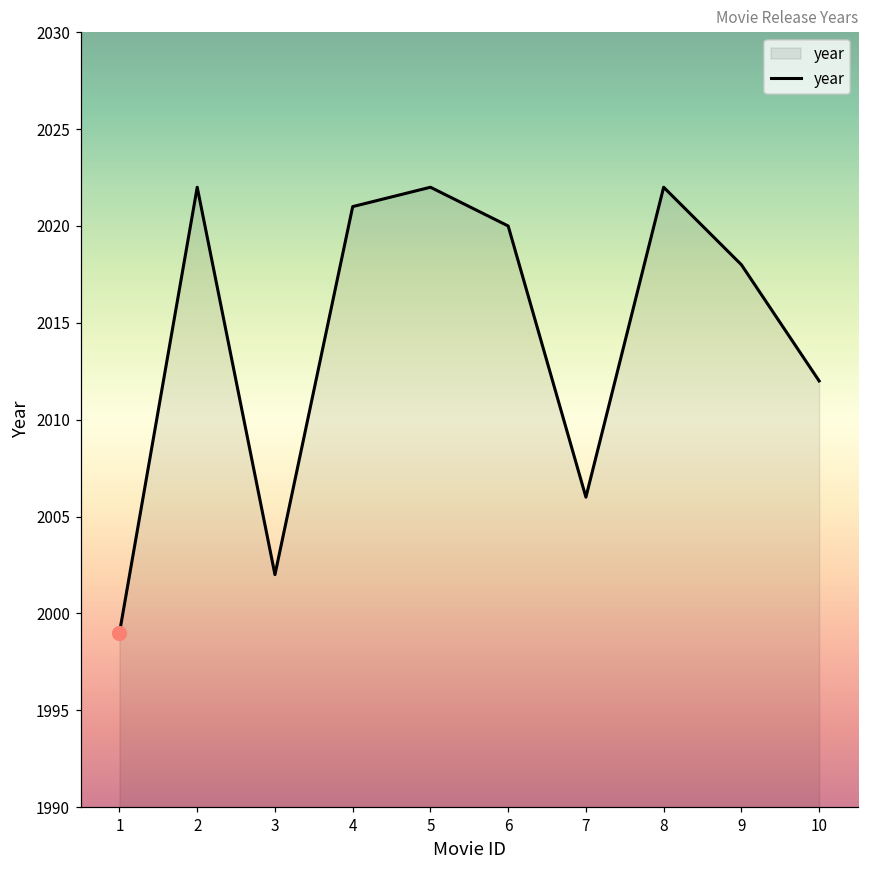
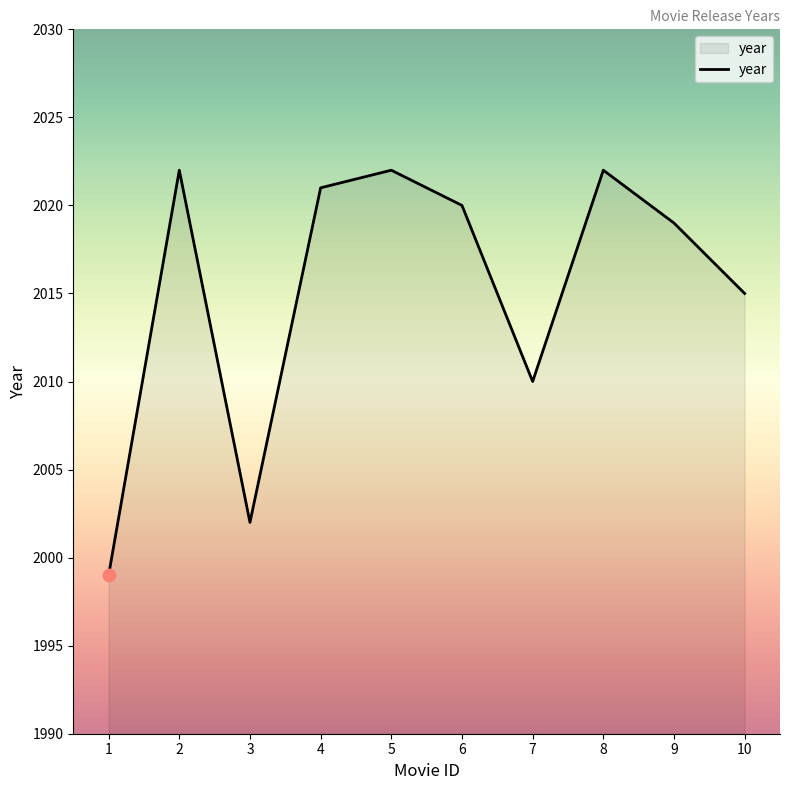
  {
    "year": {
      "2": 2022,
      "3": 2002,
      "4": 2021,
      "5": 2022,
      "6": 2020,
-     "7": 2006,
+     "7": 2010,
      "8": 2022,
-     "9": 2018,
-     "10": 2012
+     "9": 2019,
+     "10": 2015
    }
  }
